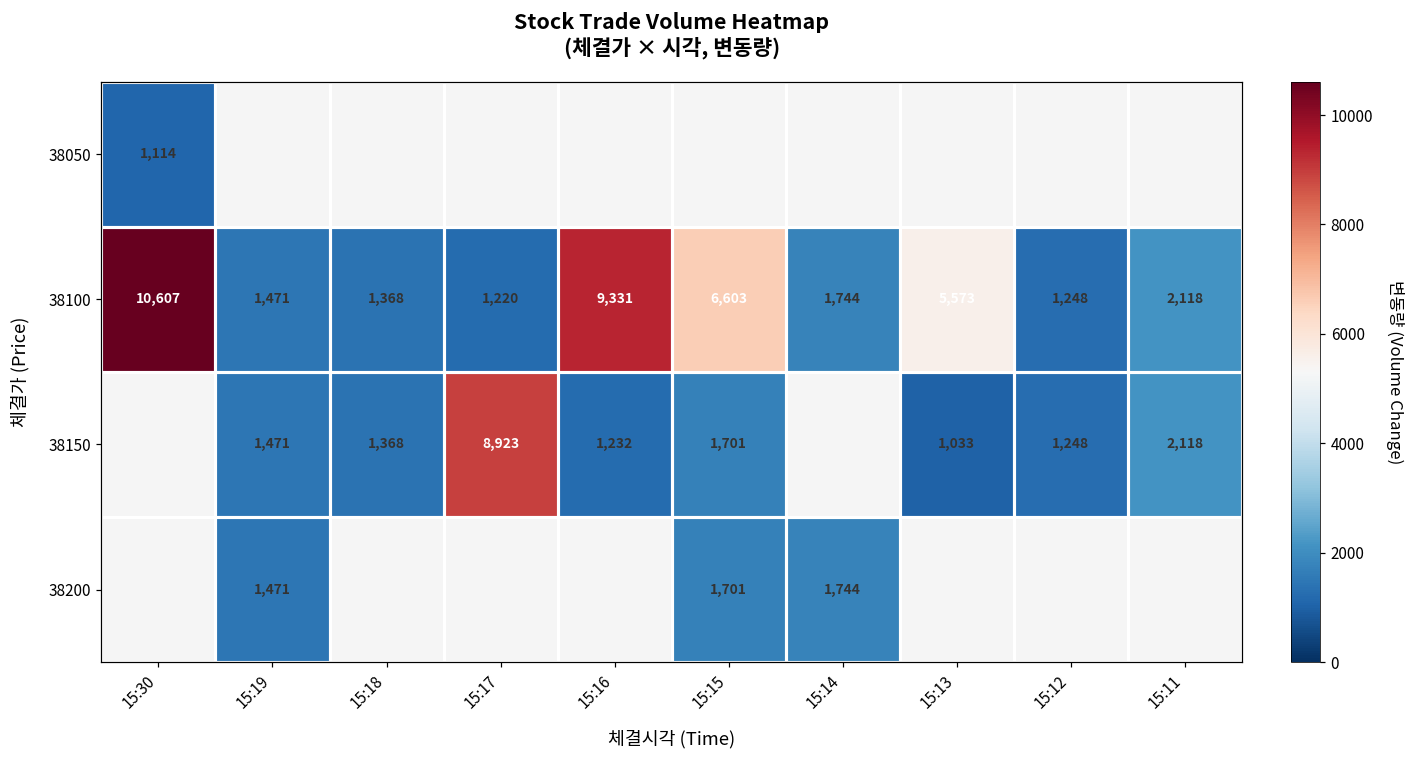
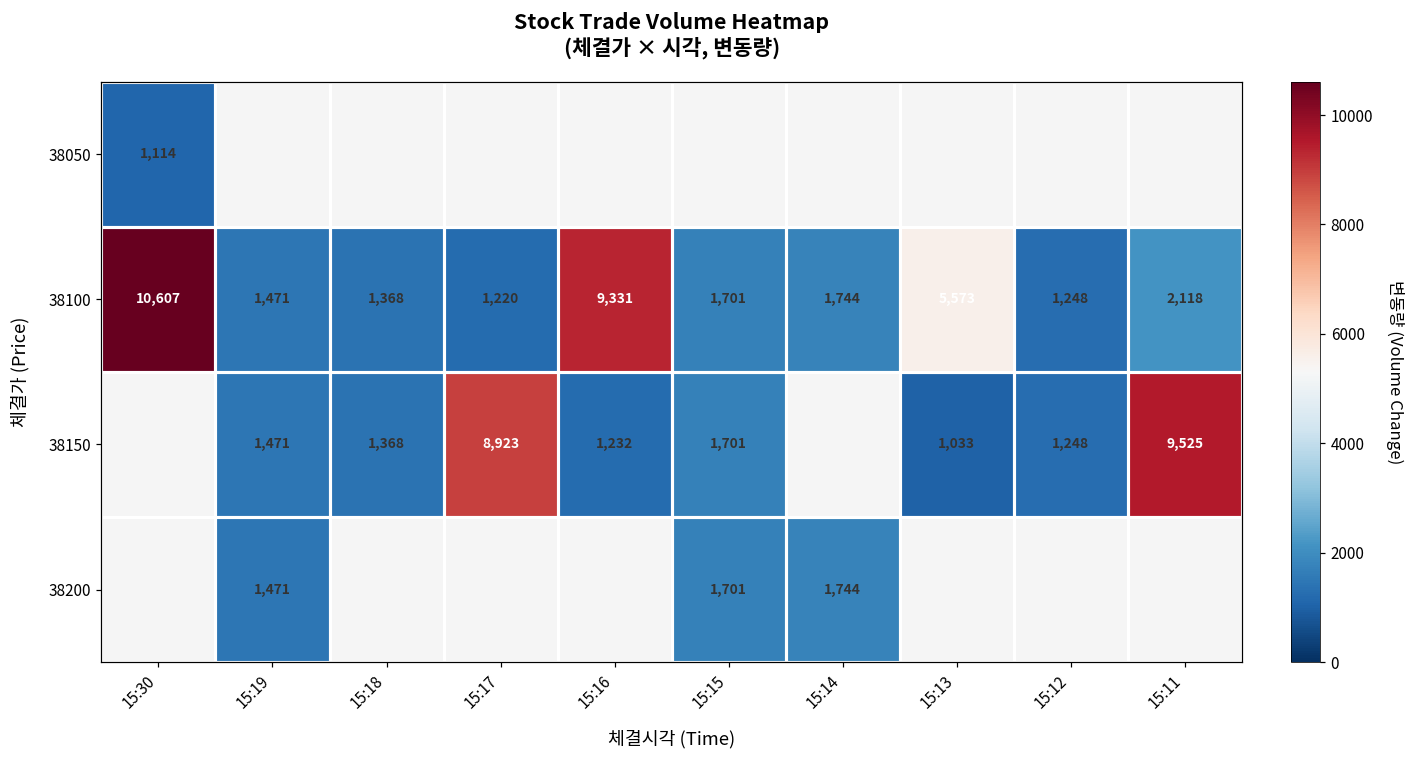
  {
    "38050": {
      "15:30": "1,114"
    },
    "38100": {
      "15:30": "10,607",
      "15:19": "1,471",
      "15:18": "1,368",
      "15:17": "1,220",
      "15:16": "9,331",
-     "15:15": "6,603",
+     "15:15": "1,701",
      "15:14": "1,744",
      "15:12": "1,248",
      "15:11": "2,118"
    },
    "38150": {
      "15:19": "1,471",
      "15:18": "1,368",
      "15:17": "8,923",
      "15:16": "1,232",
      "15:15": "1,701",
      "15:13": "1,033",
      "15:12": "1,248",
-     "15:11": "2,118"
+     "15:11": "9,525"
    },
    "38200": {
      "15:19": "1,471",
      "15:15": "1,701",
      "15:14": "1,744"
    }
  }
